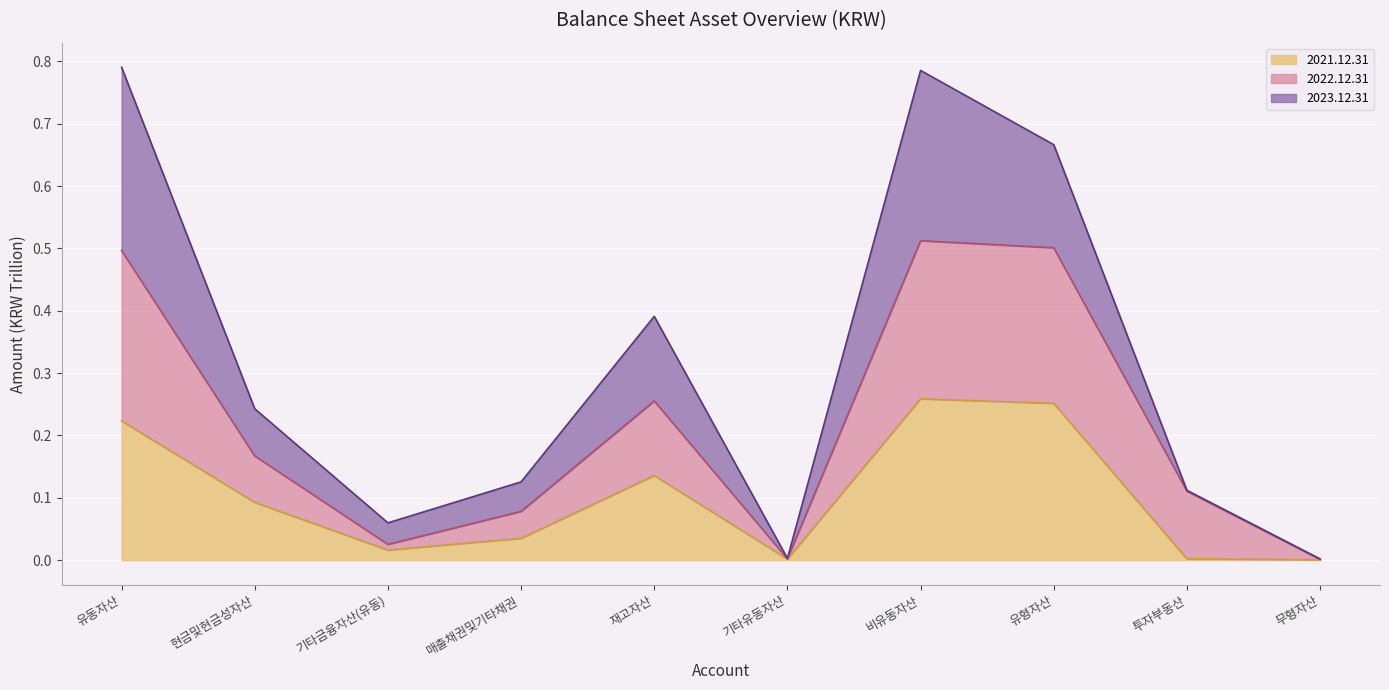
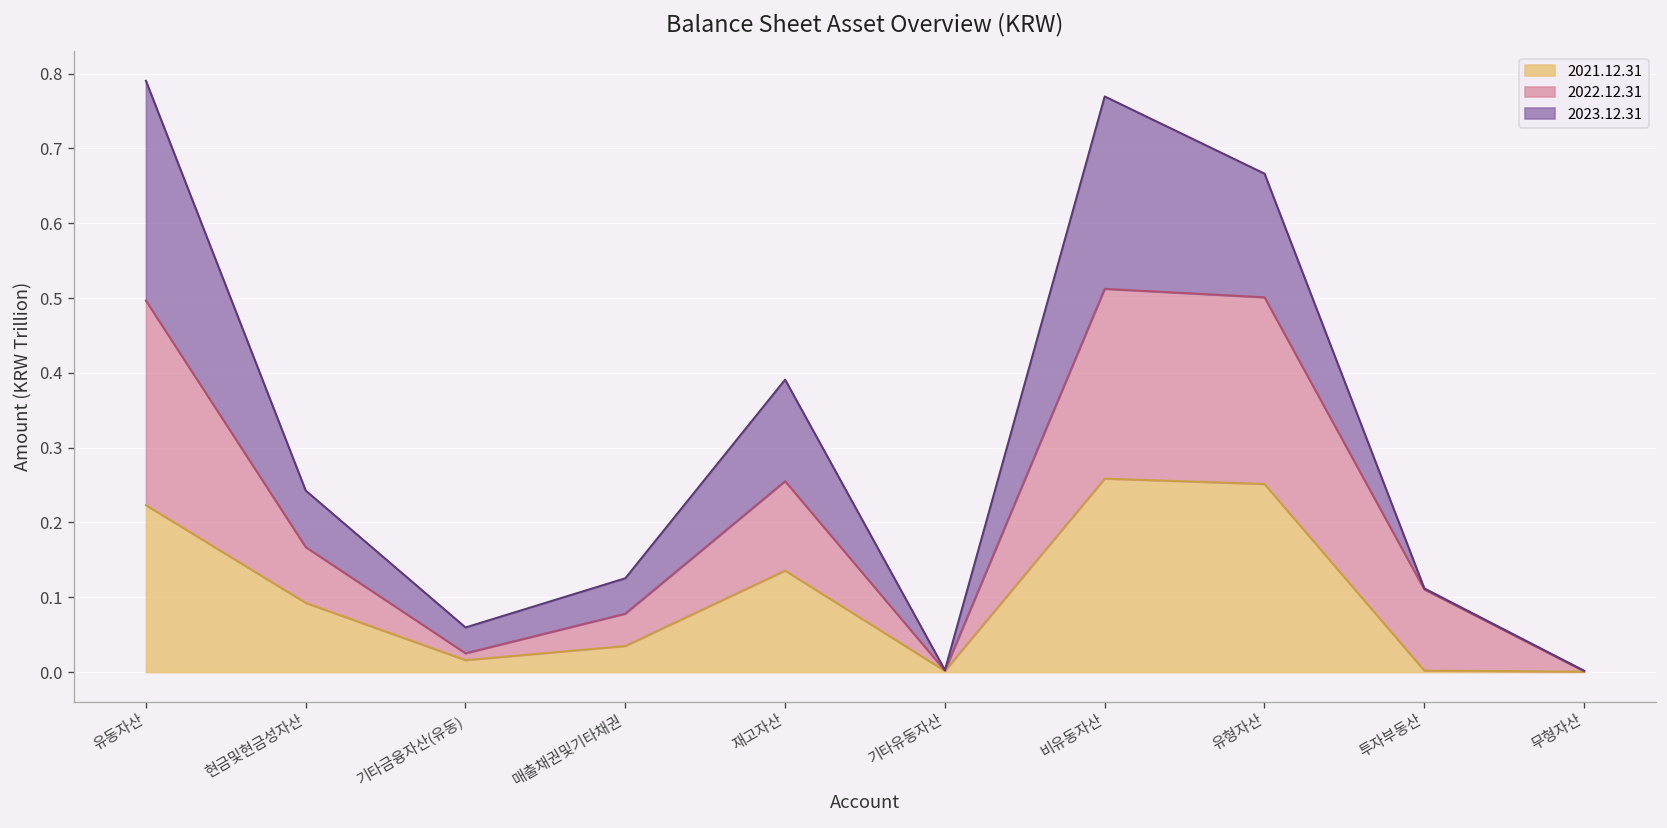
  {
    "2021.12.31": {
      "유동자산": 0.22,
      "현금및현금성자산": 0.09,
      "기타금융자산(유동)": 0.02,
      "매출채권및기타채권": 0.03,
      "재고자산": 0.14,
      "비유동자산": 0.26,
      "유형자산": 0.25,
      "투자부동산": 0.00
    },
    "2022.12.31": {
      "유동자산": 0.27,
      "현금및현금성자산": 0.07,
      "기타금융자산(유동)": 0.01,
      "매출채권및기타채권": 0.04,
      "재고자산": 0.12,
      "비유동자산": 0.25,
      "유형자산": 0.25
    },
    "2023.12.31": {
      "유동자산": 0.29,
      "현금및현금성자산": 0.08,
      "기타금융자산(유동)": 0.03,
      "매출채권및기타채권": 0.05,
      "재고자산": 0.14,
-     "비유동자산": 0.27,
+     "비유동자산": 0.26,
      "유형자산": 0.17
    }
  }
